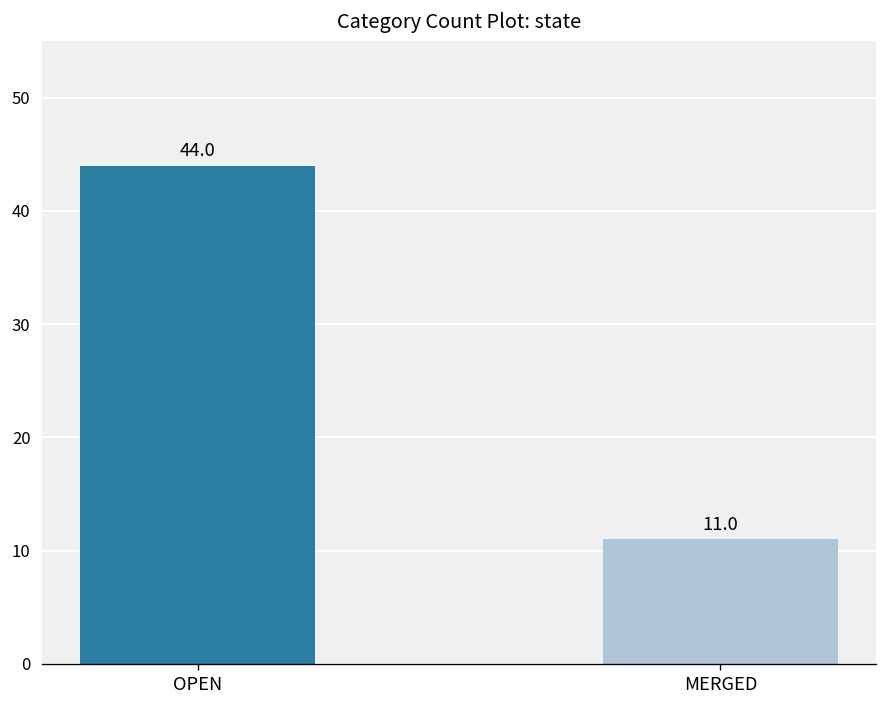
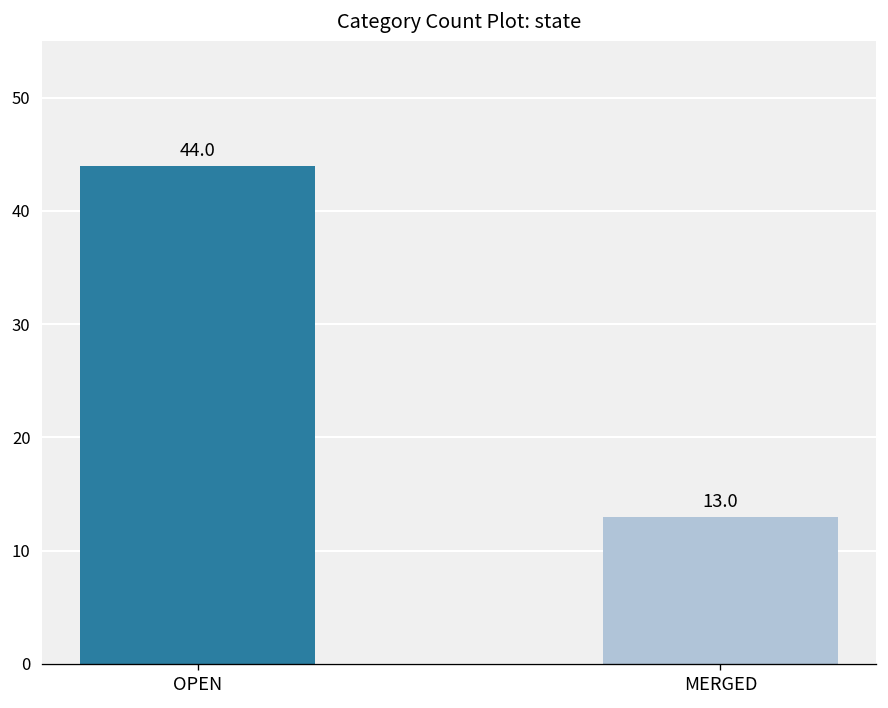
  {
    "OPEN": 44.0,
-   "MERGED": 11.0
+   "MERGED": 13.0
  }
